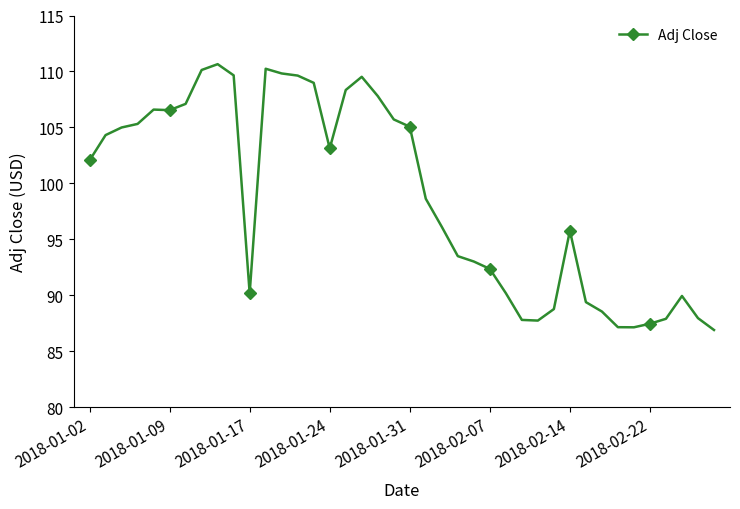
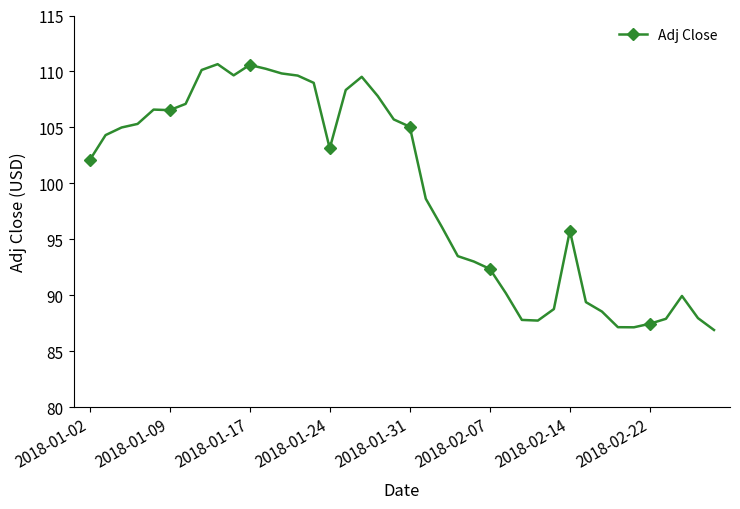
  {
    "2018-01-02": 102.1,
    "2018-01-09": 106.5,
-   "2018-01-17": 90.2,
+   "2018-01-17": 110.6,
    "2018-01-24": 103.1,
    "2018-01-31": 105.1,
    "2018-02-07": 92.4,
    "2018-02-14": 95.8,
    "2018-02-22": 87.5
  }
